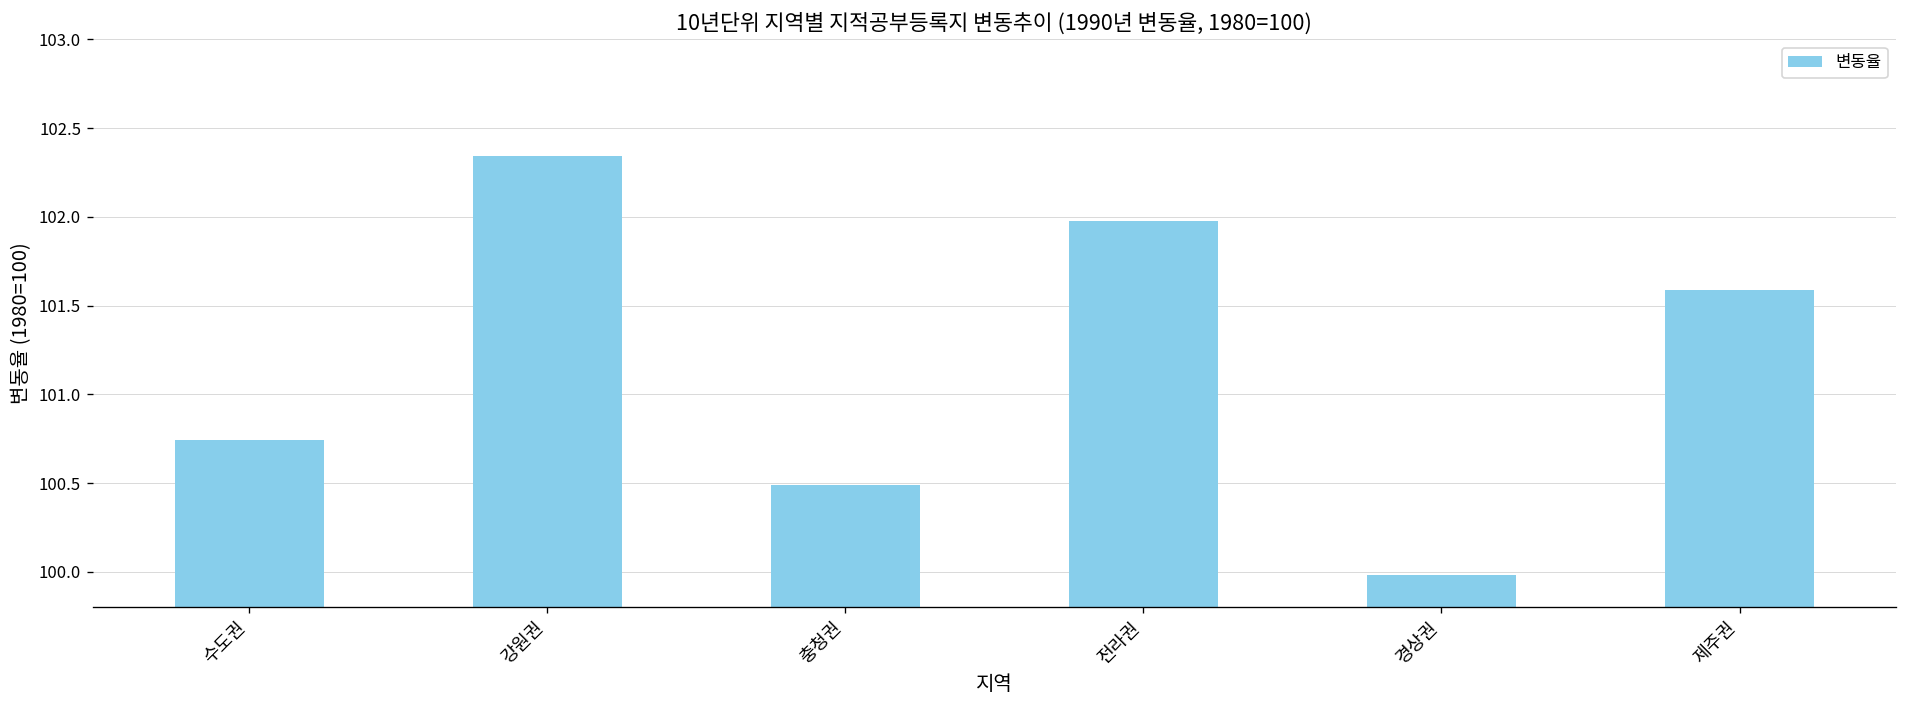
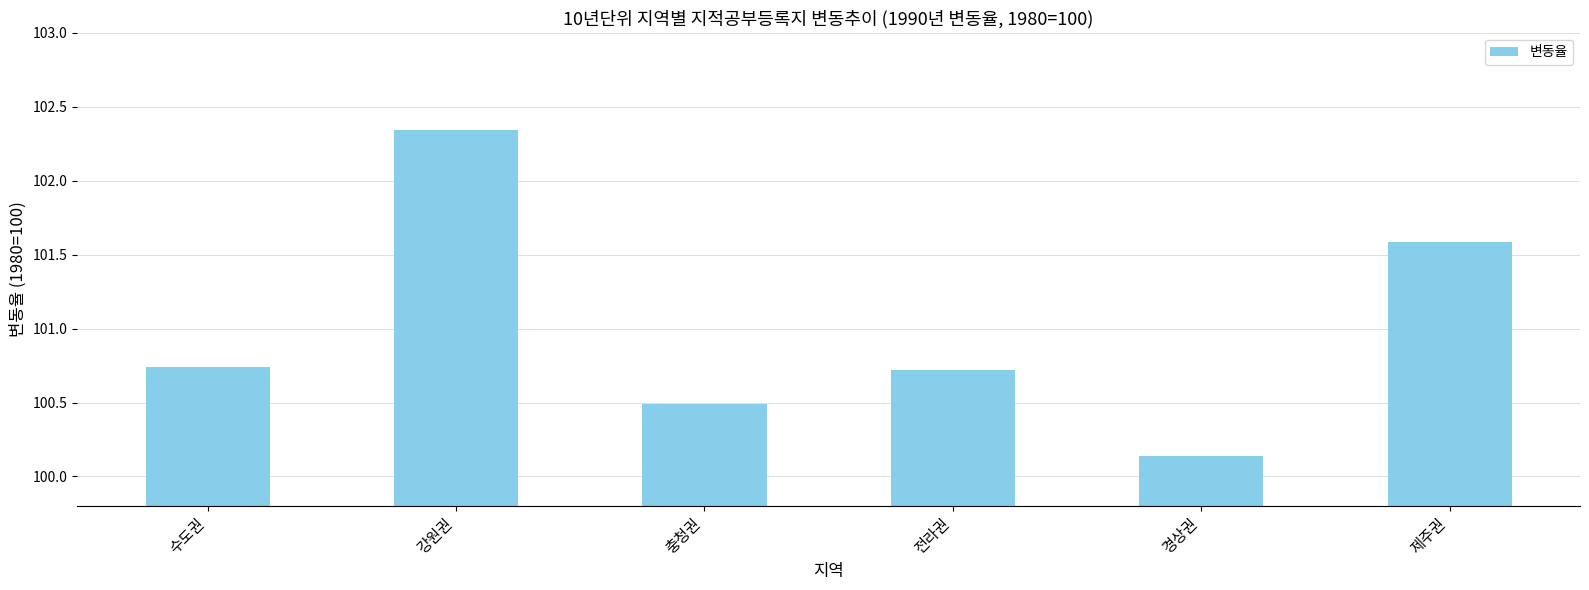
  {
    "수도권": 100.74,
    "강원권": 102.34,
    "충청권": 100.49,
-   "전라권": 101.98,
-   "경상권": 99.98,
+   "전라권": 100.72,
+   "경상권": 100.14,
    "제주권": 101.59
  }
